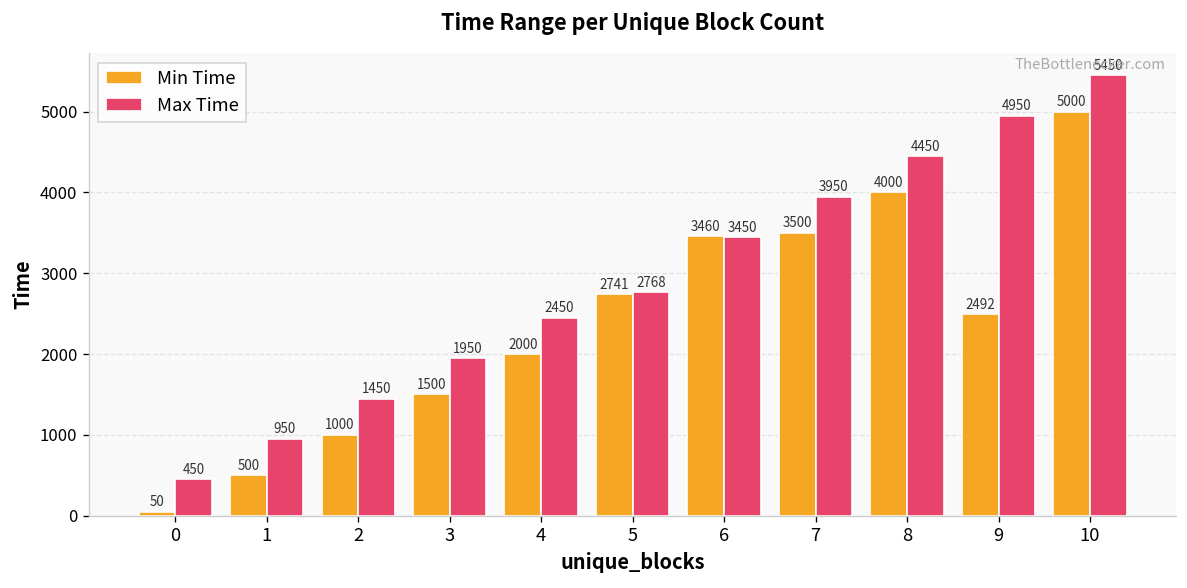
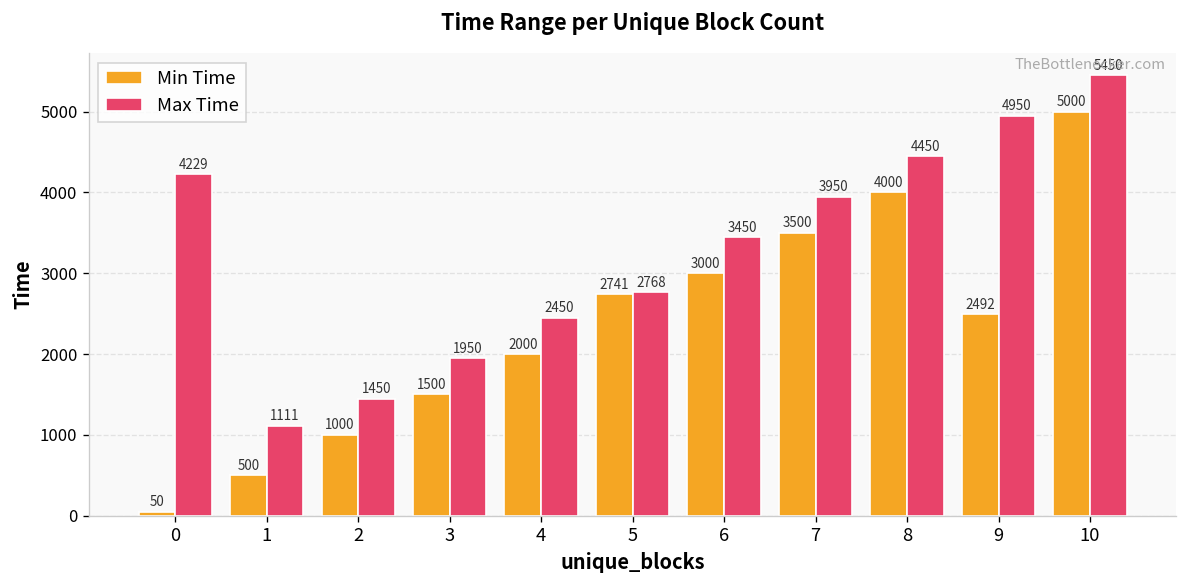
  {
    "Min Time": {
      "0": 50,
      "1": 500,
      "2": 1000,
      "3": 1500,
      "4": 2000,
      "5": 2741,
-     "6": 3460,
+     "6": 3000,
      "7": 3500,
      "8": 4000,
      "9": 2492,
      "10": 5000
    },
    "Max Time": {
-     "0": 450,
-     "1": 950,
+     "0": 4229,
+     "1": 1111,
      "2": 1450,
      "3": 1950,
      "4": 2450,
      "5": 2768,
      "6": 3450,
      "7": 3950,
      "8": 4450,
      "9": 4950
    }
  }
